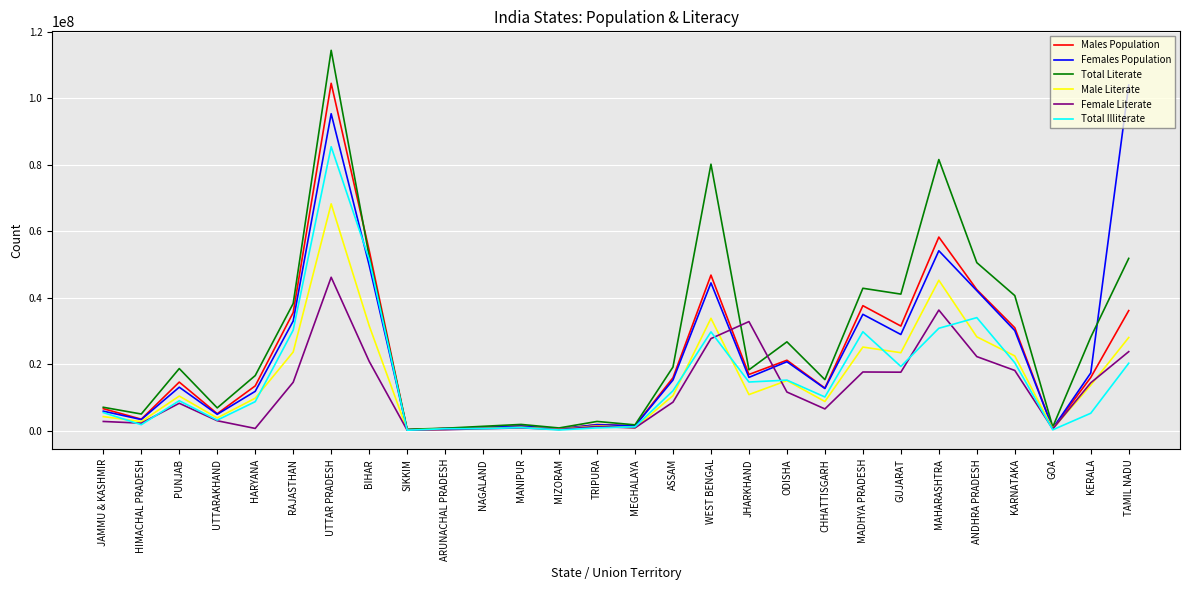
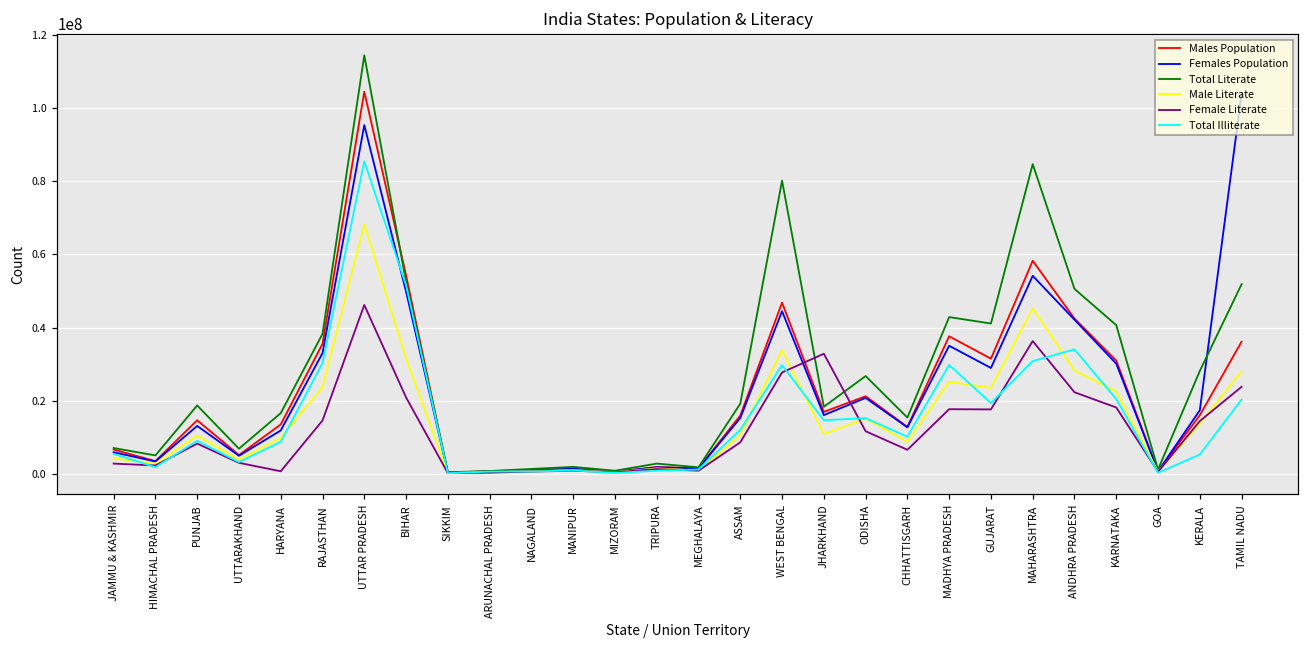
  {
    "Males Population": {
      "PUNJAB": 15000000,
      "HARYANA": 13000000,
      "RAJASTHAN": 36000000,
      "UTTAR PRADESH": 104000000,
      "BIHAR": 54000000,
      "WEST BENGAL": 47000000,
      "JHARKHAND": 17000000,
      "MADHYA PRADESH": 38000000,
      "GUJARAT": 31000000,
      "MAHARASHTRA": 58000000,
      "KARNATAKA": 31000000,
      "KERALA": 16000000,
      "TAMIL NADU": 36000000
    },
    "Females Population": {
      "PUNJAB": 13000000,
      "HARYANA": 12000000,
      "RAJASTHAN": 33000000,
      "UTTAR PRADESH": 95000000,
      "BIHAR": 50000000,
      "WEST BENGAL": 44000000,
      "JHARKHAND": 16000000,
      "MADHYA PRADESH": 35000000,
      "GUJARAT": 29000000,
      "MAHARASHTRA": 54000000,
      "KARNATAKA": 30000000,
      "KERALA": 17000000
    },
    "Total Literate": {
      "HIMACHAL PRADESH": 5000000,
      "PUNJAB": 19000000,
      "UTTARAKHAND": 7000000,
      "HARYANA": 17000000,
      "RAJASTHAN": 38000000,
      "UTTAR PRADESH": 114000000,
      "BIHAR": 53000000,
      "TRIPURA": 3000000,
      "ASSAM": 19000000,
      "WEST BENGAL": 80000000,
      "JHARKHAND": 18000000,
      "ODISHA": 27000000,
      "CHHATTISGARH": 15000000,
      "MADHYA PRADESH": 43000000,
      "GUJARAT": 41000000,
-     "MAHARASHTRA": 82000000,
+     "MAHARASHTRA": 85000000,
      "ANDHRA PRADESH": 51000000,
      "KARNATAKA": 41000000,
      "KERALA": 28000000,
      "TAMIL NADU": 52000000
    },
    "Male Literate": {
      "JAMMU & KASHMIR": 4000000,
      "PUNJAB": 10000000,
      "HARYANA": 10000000,
      "RAJASTHAN": 24000000,
      "UTTAR PRADESH": 68000000,
      "BIHAR": 32000000,
      "ASSAM": 11000000,
      "WEST BENGAL": 34000000,
      "JHARKHAND": 11000000,
      "CHHATTISGARH": 9000000,
      "MADHYA PRADESH": 25000000,
      "GUJARAT": 23000000,
      "MAHARASHTRA": 45000000,
      "ANDHRA PRADESH": 28000000,
      "KARNATAKA": 23000000,
      "TAMIL NADU": 28000000
    },
    "Female Literate": {
      "JAMMU & KASHMIR": 3000000,
      "PUNJAB": 8000000,
      "HARYANA": 1000000,
      "RAJASTHAN": 15000000,
      "UTTAR PRADESH": 46000000,
      "BIHAR": 21000000,
      "ASSAM": 9000000,
      "WEST BENGAL": 28000000,
      "JHARKHAND": 33000000,
      "ODISHA": 12000000,
      "CHHATTISGARH": 7000000,
      "MADHYA PRADESH": 18000000,
      "GUJARAT": 18000000,
      "MAHARASHTRA": 36000000,
      "ANDHRA PRADESH": 22000000,
      "KARNATAKA": 18000000,
      "TAMIL NADU": 24000000
    },
    "Total Illiterate": {
      "PUNJAB": 9000000,
      "HARYANA": 9000000,
      "RAJASTHAN": 30000000,
      "UTTAR PRADESH": 85000000,
      "BIHAR": 52000000,
      "ASSAM": 12000000,
      "WEST BENGAL": 30000000,
      "JHARKHAND": 15000000,
      "CHHATTISGARH": 10000000,
      "MADHYA PRADESH": 30000000,
      "GUJARAT": 19000000,
      "MAHARASHTRA": 31000000,
      "ANDHRA PRADESH": 34000000,
      "KARNATAKA": 20000000,
      "KERALA": 5000000,
      "TAMIL NADU": 20000000
    }
  }
